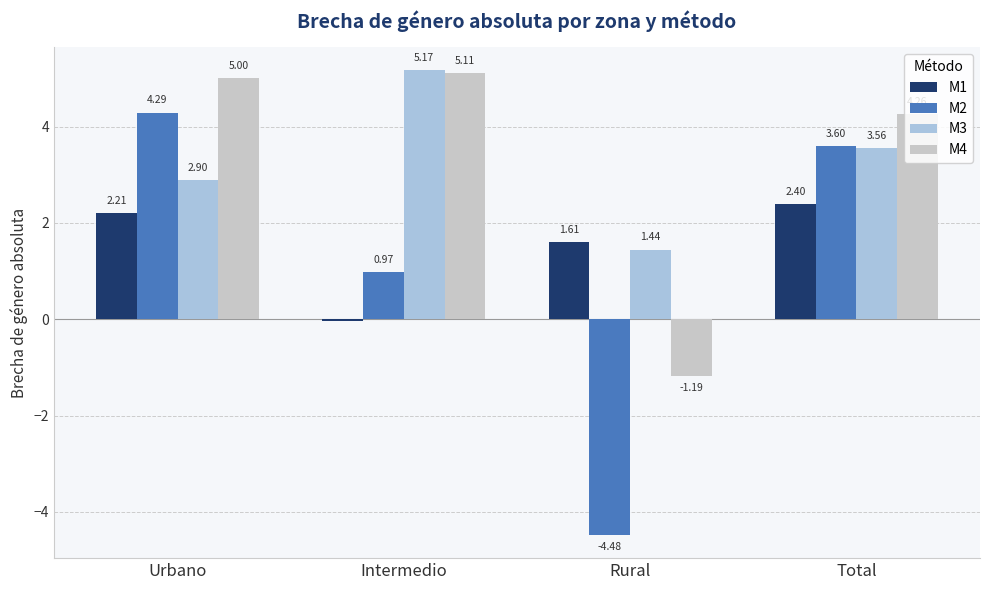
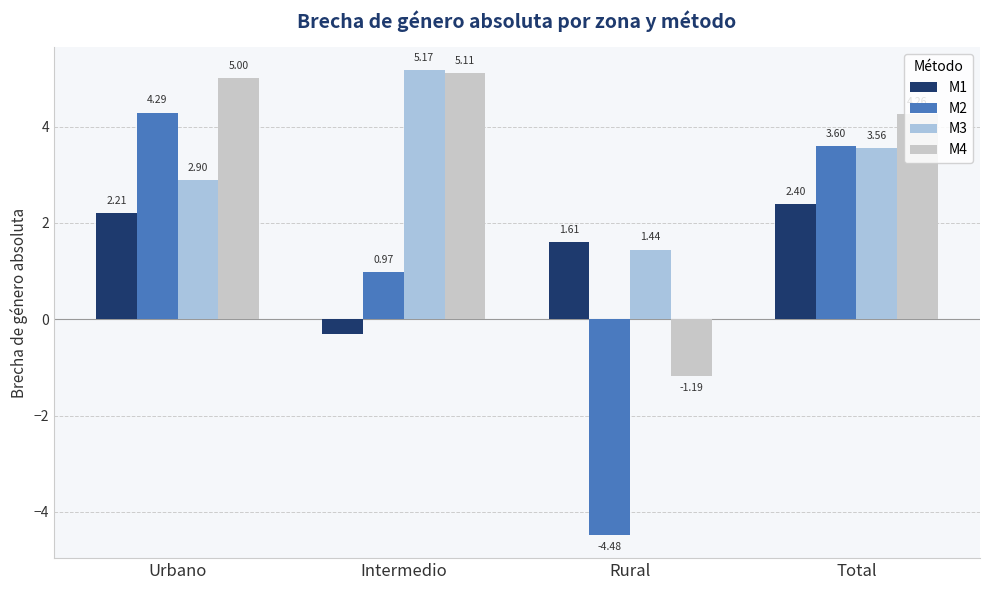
  {
    "M1": {
-     "Intermedio": 0.0
+     "Intermedio": -0.3
    },
    "M2": {
      "Urbano": 4.29,
      "Intermedio": 0.97,
      "Rural": -4.48,
      "Total": 3.60
    }
  }
